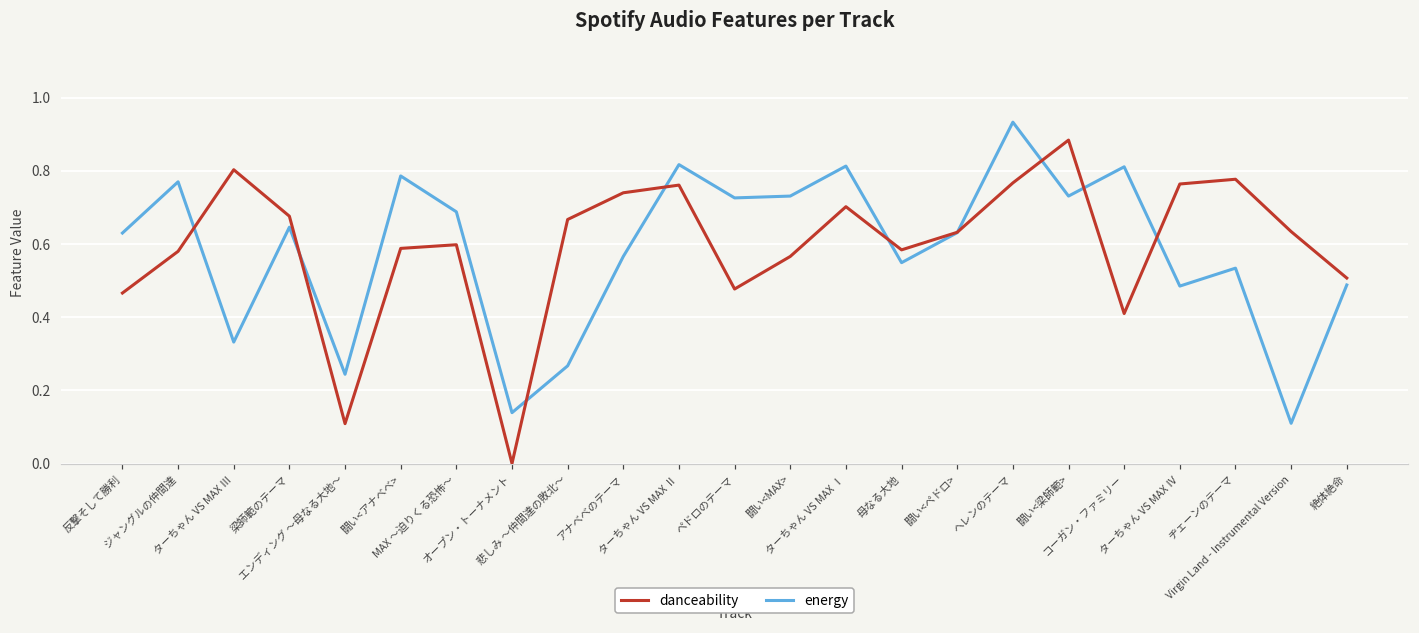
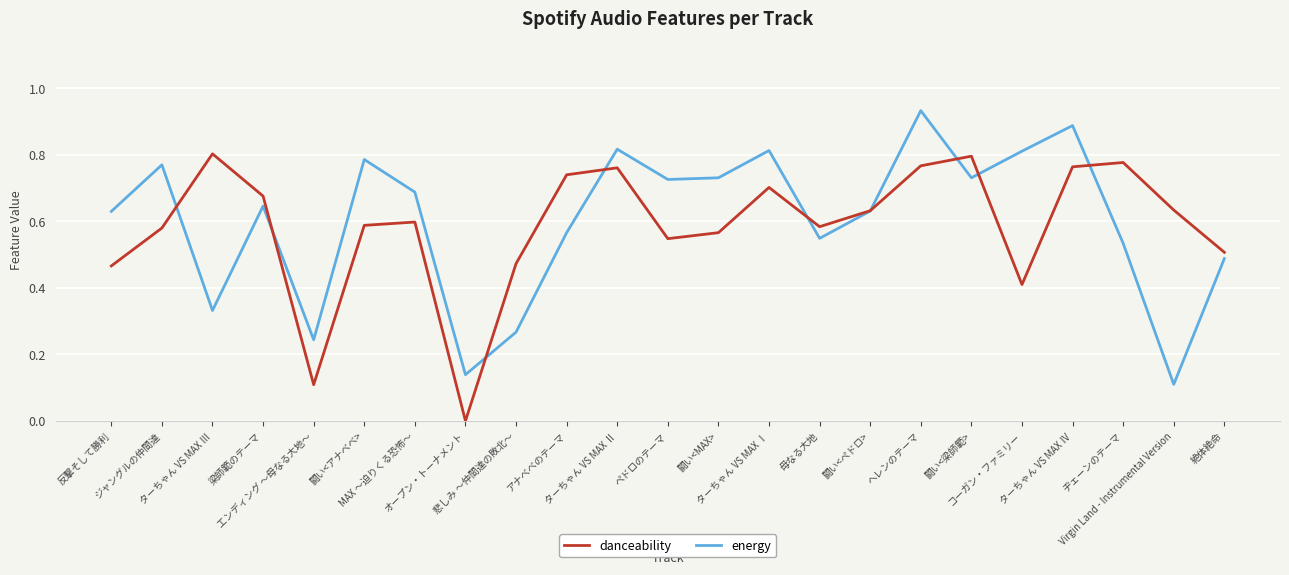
  {
    "danceability": {
      "反撃そして勝利": 0.47,
      "ジャングルの仲間達": 0.58,
      "ターちゃん VS MAX Ⅲ": 0.80,
      "梁師範のテーマ": 0.68,
      "エンディング 〜母なる大地〜": 0.11,
      "闘い<アナベベ>": 0.59,
      "MAX 〜迫りくる恐怖〜": 0.60,
      "オープン・トーナメント": 0.00,
-     "悲しみ 〜仲間達の敗北〜": 0.67,
+     "悲しみ 〜仲間達の敗北〜": 0.47,
      "アナベベのテーマ": 0.74,
      "ターちゃん VS MAX Ⅱ": 0.76,
-     "ペドロのテーマ": 0.48,
+     "ペドロのテーマ": 0.55,
      "闘い<MAX>": 0.57,
      "ターちゃん VS MAX Ⅰ": 0.70,
      "母なる大地": 0.58,
      "ヘレンのテーマ": 0.77,
-     "闘い<梁師範>": 0.88,
+     "闘い<梁師範>": 0.80,
      "コーガン・ファミリー": 0.41,
      "ターちゃん VS MAX Ⅳ": 0.76,
      "ヂェーンのテーマ": 0.78,
      "Virgin Land - Instrumental Version": 0.63,
      "絶体絶命": 0.51
    },
    "energy": {
      "反撃そして勝利": 0.63,
      "ジャングルの仲間達": 0.77,
      "ターちゃん VS MAX Ⅲ": 0.33,
      "梁師範のテーマ": 0.65,
      "エンディング 〜母なる大地〜": 0.24,
      "闘い<アナベベ>": 0.79,
      "MAX 〜迫りくる恐怖〜": 0.69,
      "オープン・トーナメント": 0.14,
      "悲しみ 〜仲間達の敗北〜": 0.27,
      "アナベベのテーマ": 0.57,
      "ターちゃん VS MAX Ⅱ": 0.82,
      "ペドロのテーマ": 0.73,
      "闘い<MAX>": 0.73,
      "ターちゃん VS MAX Ⅰ": 0.81,
      "母なる大地": 0.55,
      "ヘレンのテーマ": 0.93,
      "闘い<梁師範>": 0.73,
      "コーガン・ファミリー": 0.81,
-     "ターちゃん VS MAX Ⅳ": 0.49,
+     "ターちゃん VS MAX Ⅳ": 0.89,
      "ヂェーンのテーマ": 0.53,
      "Virgin Land - Instrumental Version": 0.11,
      "絶体絶命": 0.49
    }
  }
